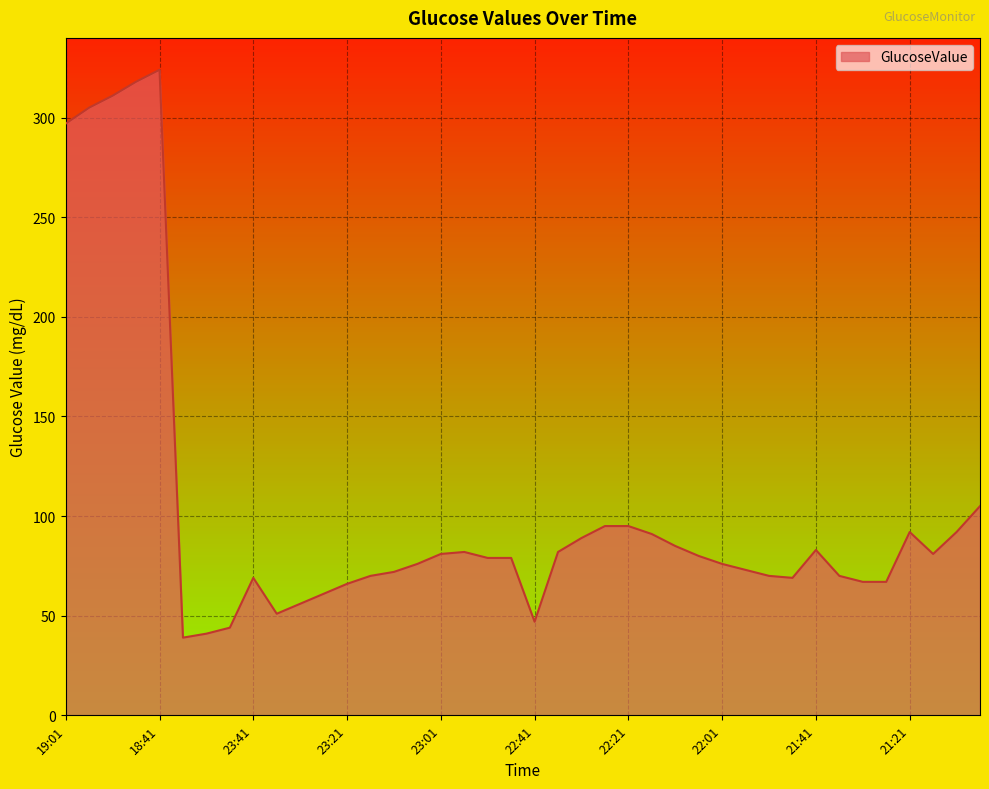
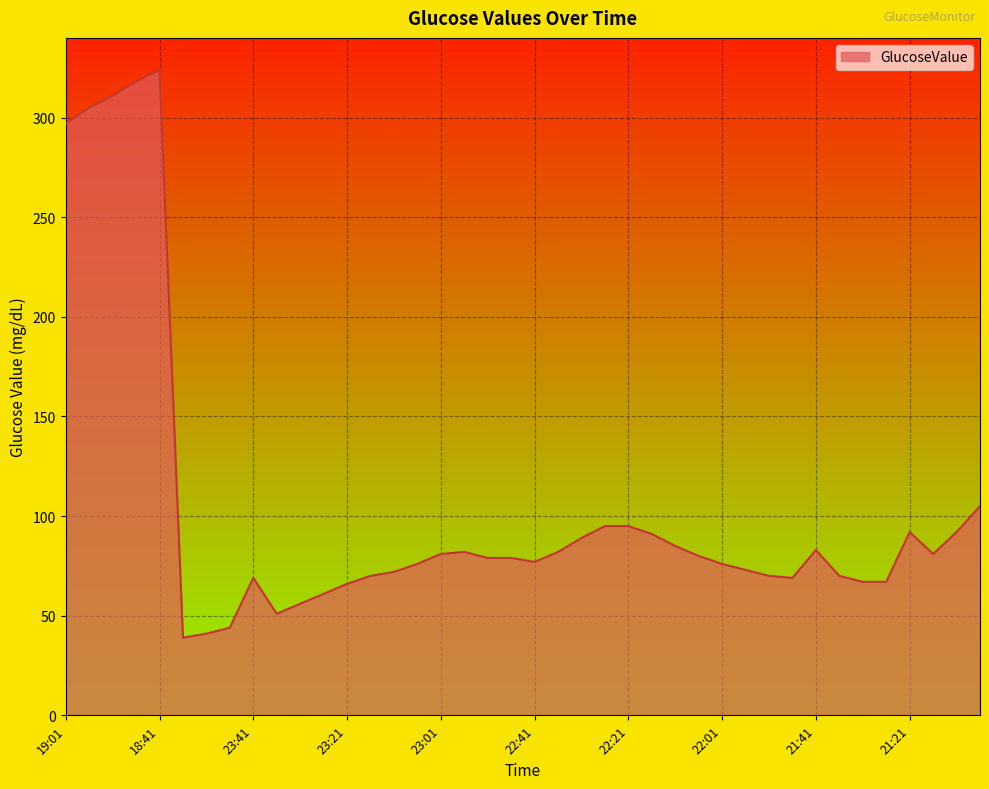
  {
    "19:01": 297,
    "18:41": 324,
    "23:41": 69,
    "23:21": 66,
    "23:01": 81,
-   "22:41": 47,
+   "22:41": 77,
    "22:21": 95,
    "22:01": 76,
    "21:41": 83,
    "21:21": 92
  }
